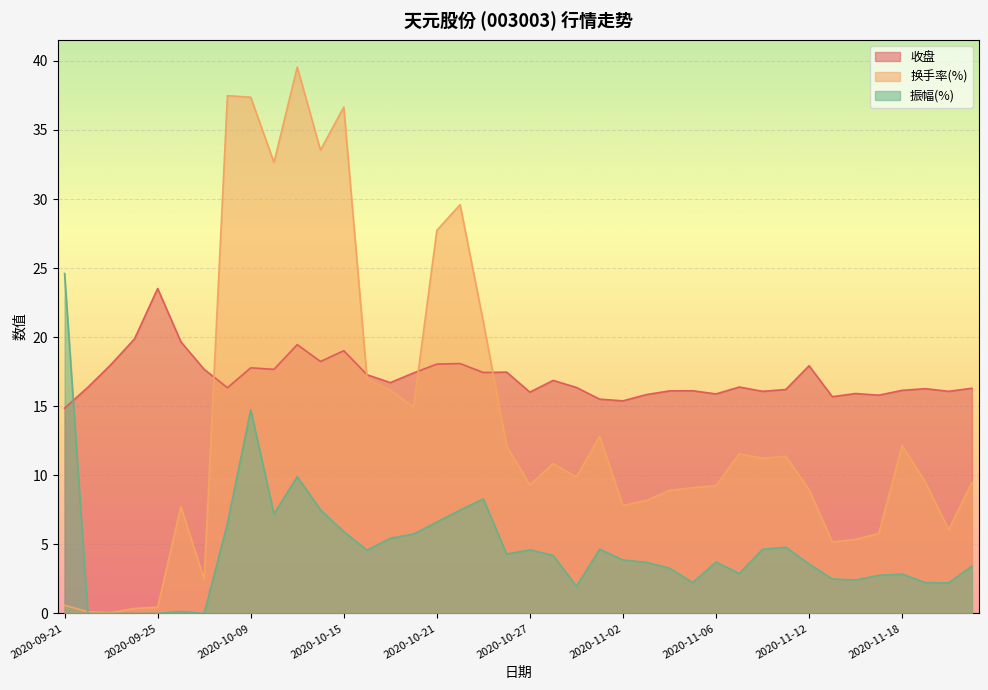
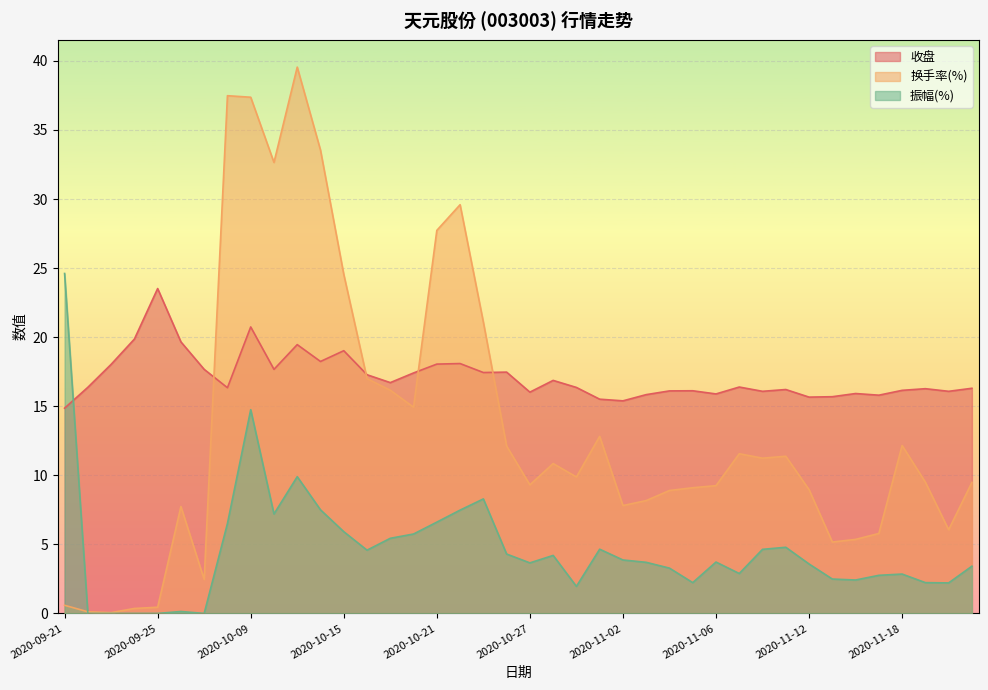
  {
    "收盘": {
      "2020-09-21": 14.9,
      "2020-09-25": 23.5,
-     "2020-10-09": 17.8,
+     "2020-10-09": 20.7,
      "2020-10-15": 19.0,
      "2020-10-21": 18.1,
      "2020-10-27": 16.0,
      "2020-11-02": 15.4,
      "2020-11-06": 15.9,
-     "2020-11-12": 17.9,
+     "2020-11-12": 15.7,
      "2020-11-18": 16.2
    },
    "换手率(%)": {
      "2020-09-21": 0.6,
      "2020-09-25": 0.5,
      "2020-10-09": 37.4,
-     "2020-10-15": 36.7,
+     "2020-10-15": 24.6,
      "2020-10-21": 27.7,
      "2020-10-27": 9.3,
      "2020-11-02": 7.8,
      "2020-11-06": 9.3,
      "2020-11-12": 9.0,
      "2020-11-18": 12.2
    },
    "振幅(%)": {
      "2020-09-21": 24.6,
      "2020-09-25": 0.0,
      "2020-10-09": 14.8,
      "2020-10-15": 5.9,
      "2020-10-21": 6.6,
-     "2020-10-27": 4.6,
+     "2020-10-27": 3.7,
      "2020-11-02": 3.9,
      "2020-11-06": 3.7,
      "2020-11-12": 3.6,
      "2020-11-18": 2.9
    }
  }
